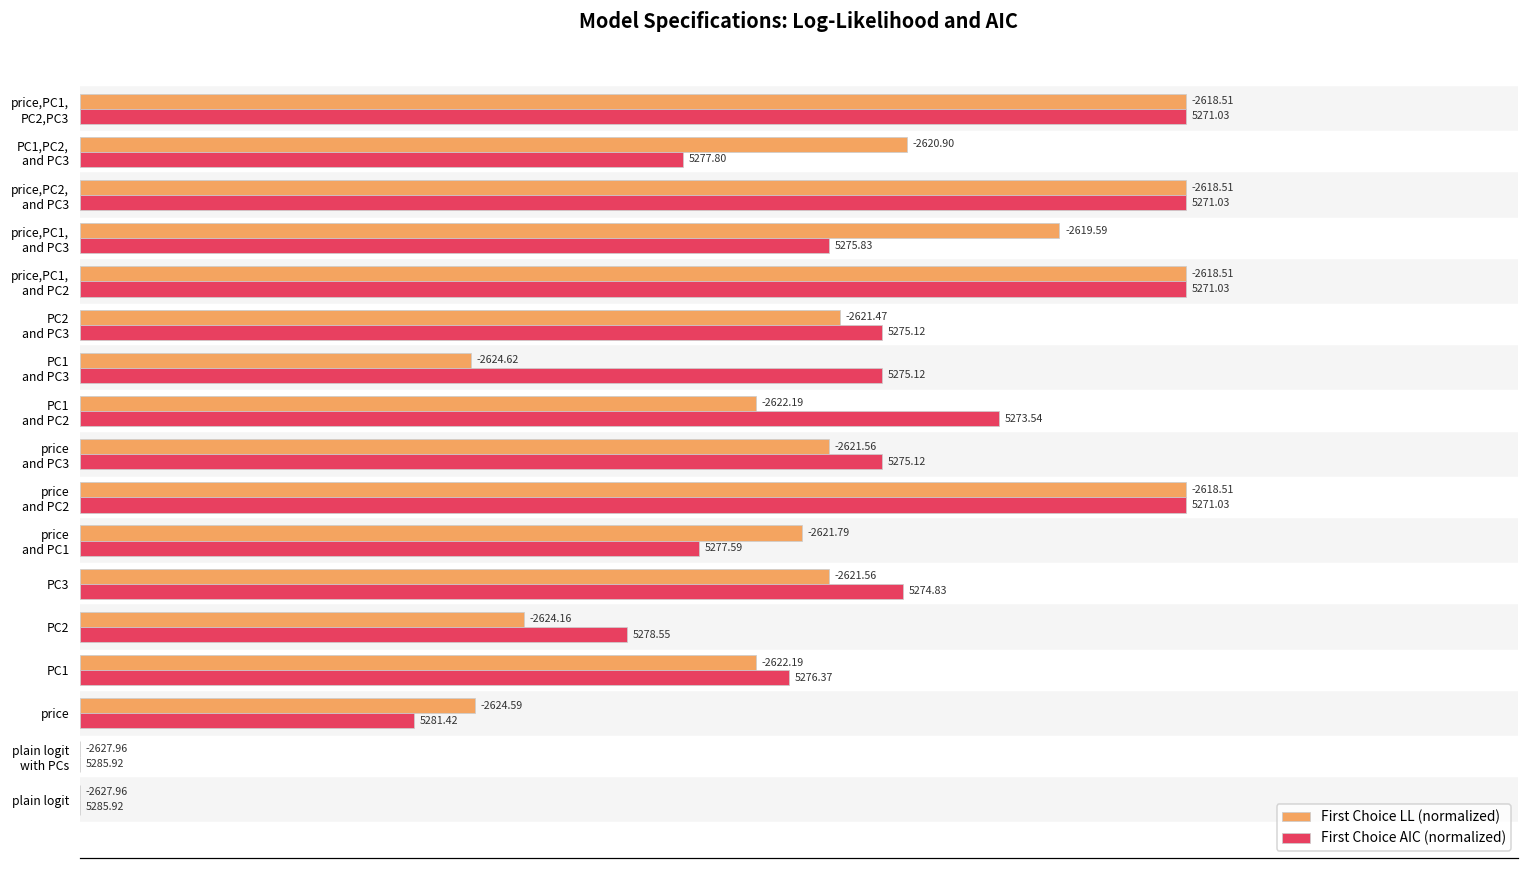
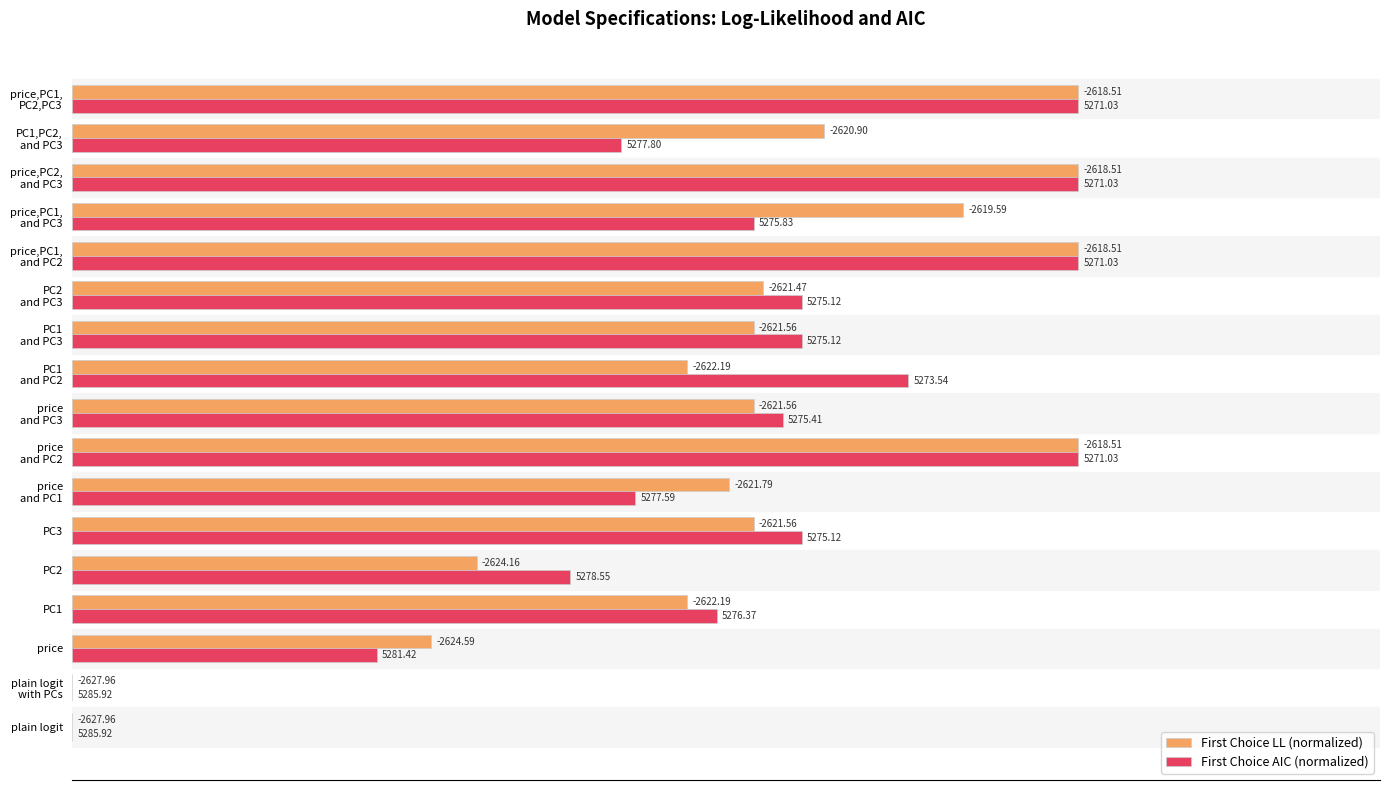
  {
    "First Choice LL (normalized)": {
-     "PC1 and PC3": -2624.62
+     "PC1 and PC3": -2621.56
    },
    "First Choice AIC (normalized)": {
-     "price and PC3": 5275.12,
-     "PC3": 5274.83
+     "price and PC3": 5275.41,
+     "PC3": 5275.12
    }
  }
